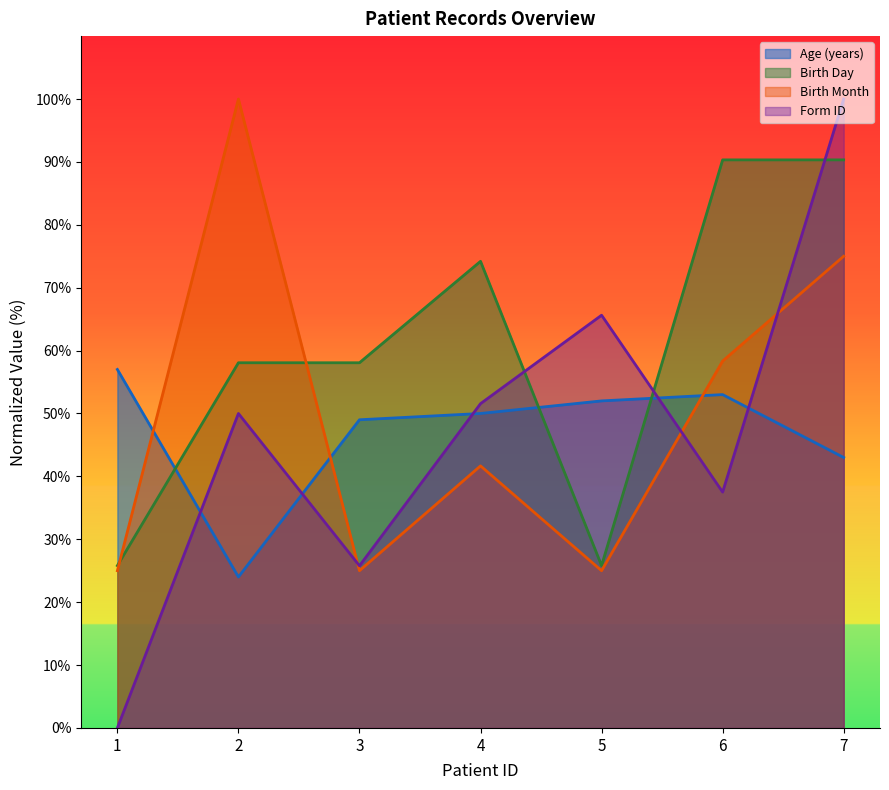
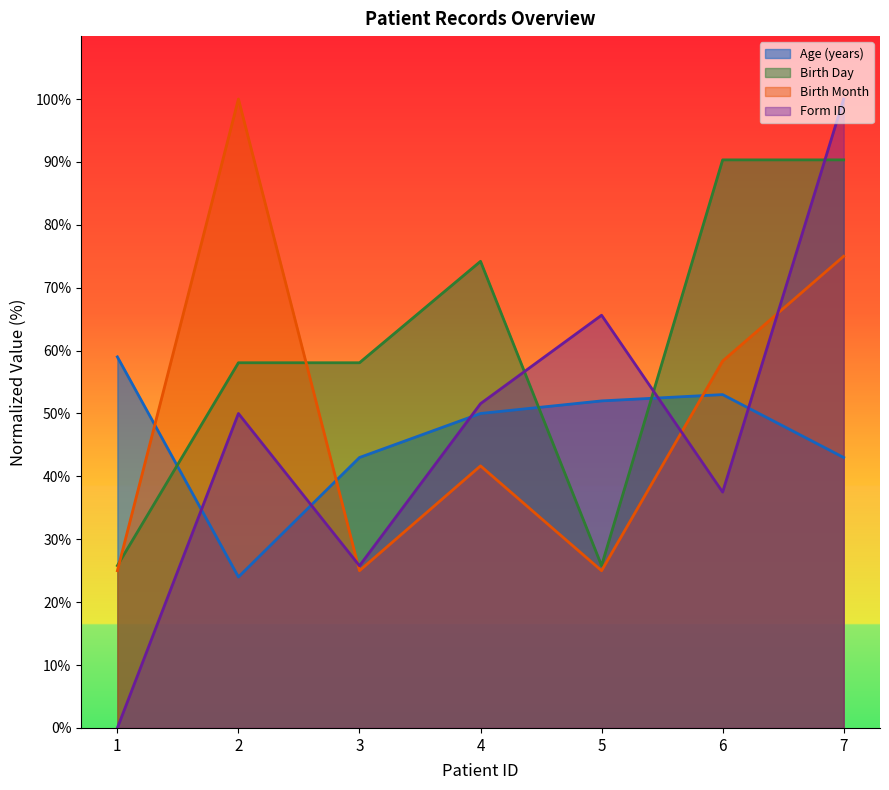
  {
    "Age (years)": {
-     "1": "57%",
+     "1": "59%",
      "2": "24%",
-     "3": "49%",
+     "3": "43%",
      "4": "50%",
      "5": "52%",
      "6": "53%",
      "7": "43%"
    },
    "Birth Day": {
      "1": "26%",
      "2": "58%",
      "3": "58%",
      "4": "74%",
      "5": "26%",
      "6": "90%",
      "7": "90%"
    },
    "Birth Month": {
      "1": "25%",
      "2": "100%",
      "3": "25%",
      "4": "42%",
      "5": "25%",
      "6": "58%",
      "7": "75%"
    },
    "Form ID": {
      "1": "0%",
      "2": "50%",
      "3": "26%",
      "4": "52%",
      "5": "66%",
      "6": "38%"
    }
  }
